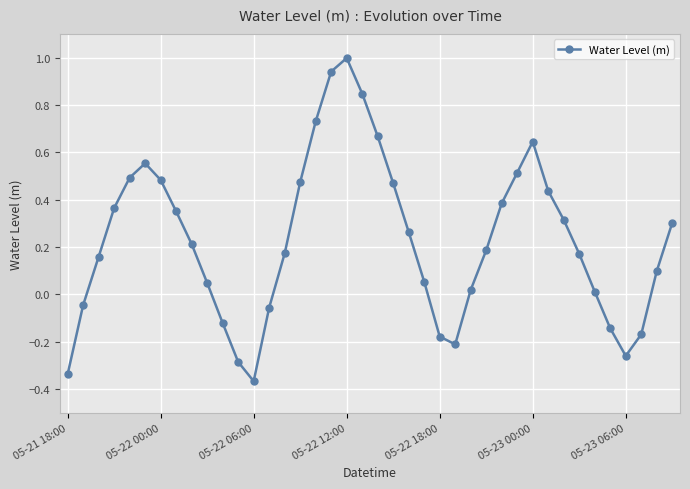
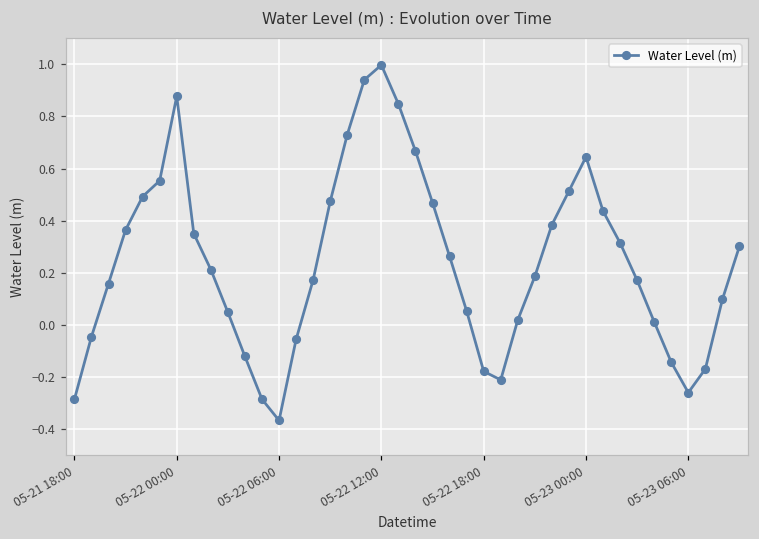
  {
-   "05-21 18:00": -0.34,
-   "05-22 00:00": 0.48,
+   "05-21 18:00": -0.29,
+   "05-22 00:00": 0.88,
    "05-22 06:00": -0.37,
    "05-22 12:00": 1.00,
    "05-22 18:00": -0.18,
    "05-23 00:00": 0.64,
    "05-23 06:00": -0.26
  }
